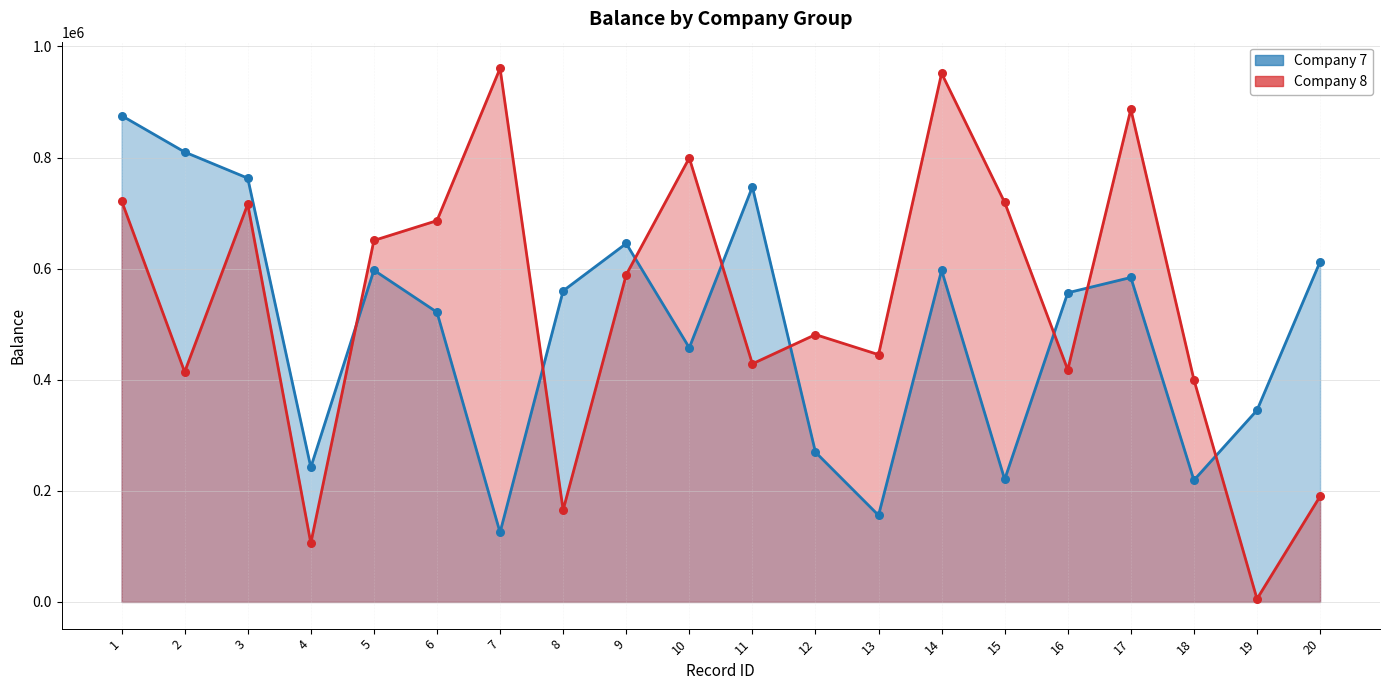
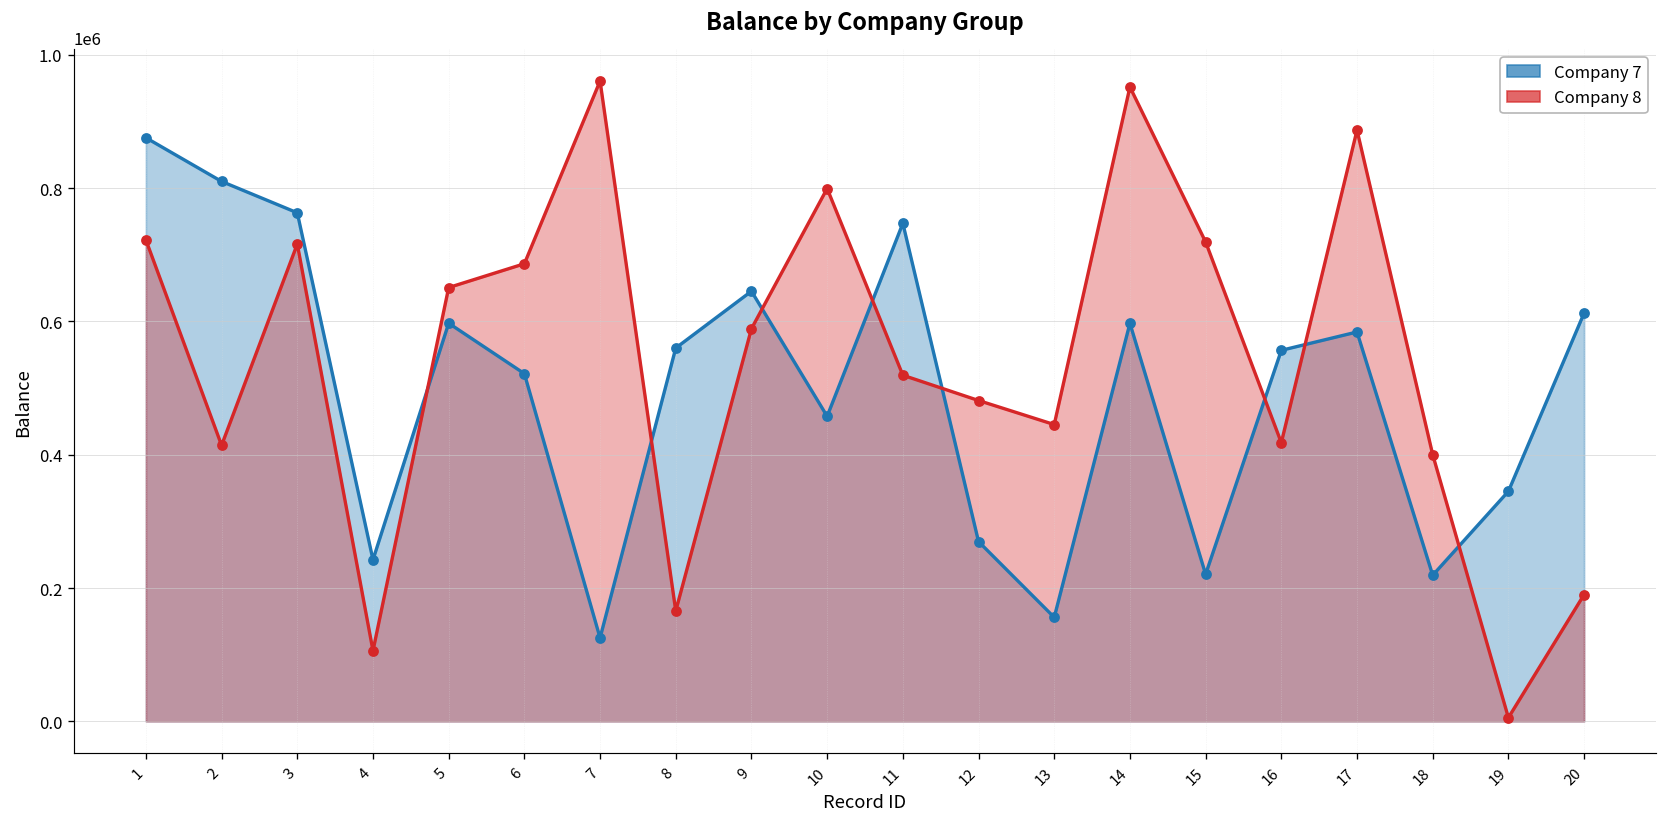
  {
    "Company 7": {
      "1": 880000,
      "2": 810000,
      "3": 760000,
      "4": 240000,
      "5": 600000,
      "6": 520000,
      "7": 130000,
      "8": 560000,
      "9": 650000,
      "10": 460000,
      "11": 750000,
      "12": 270000,
      "13": 160000,
      "14": 600000,
      "15": 220000,
      "16": 560000,
      "17": 580000,
      "18": 220000,
      "19": 350000,
      "20": 610000
    },
    "Company 8": {
      "1": 720000,
      "2": 410000,
      "3": 720000,
      "4": 110000,
      "5": 650000,
      "6": 690000,
      "7": 960000,
      "8": 170000,
      "9": 590000,
      "10": 800000,
-     "11": 430000,
+     "11": 520000,
      "12": 480000,
      "13": 450000,
      "14": 950000,
      "15": 720000,
      "16": 420000,
      "17": 890000,
      "18": 400000,
      "19": 10000,
      "20": 190000
    }
  }
